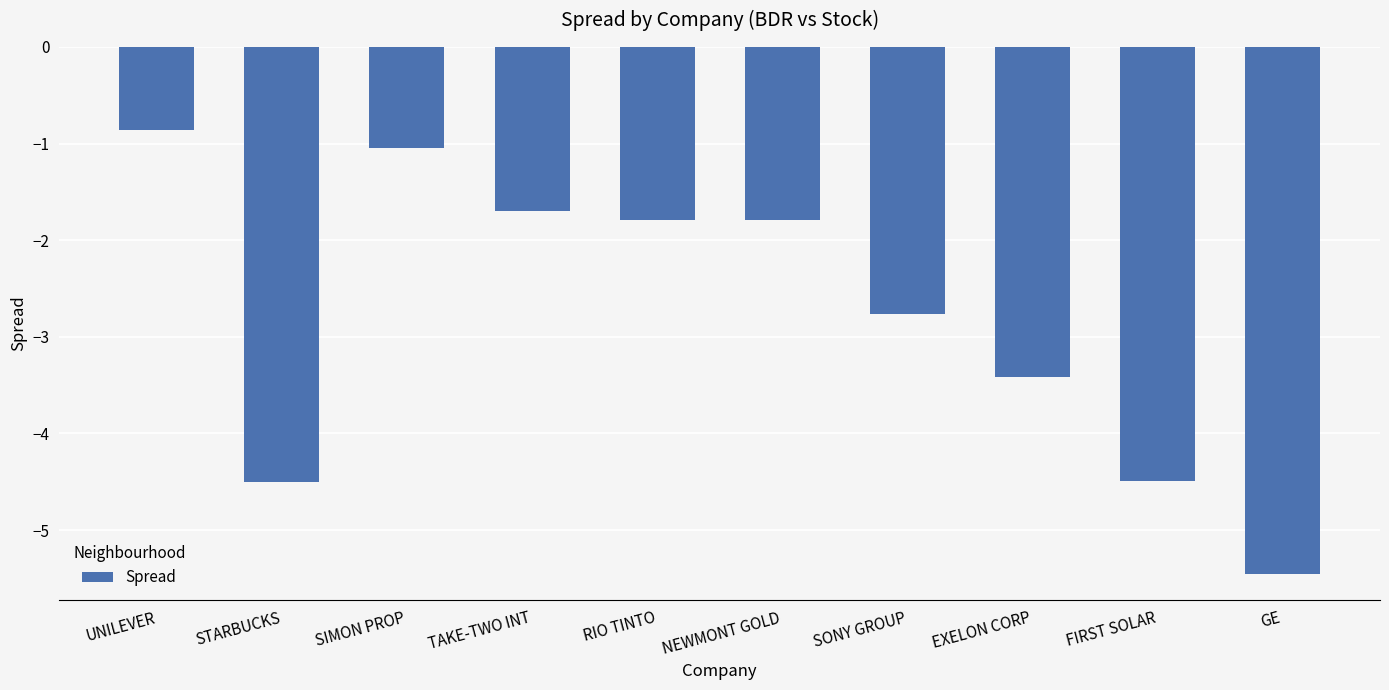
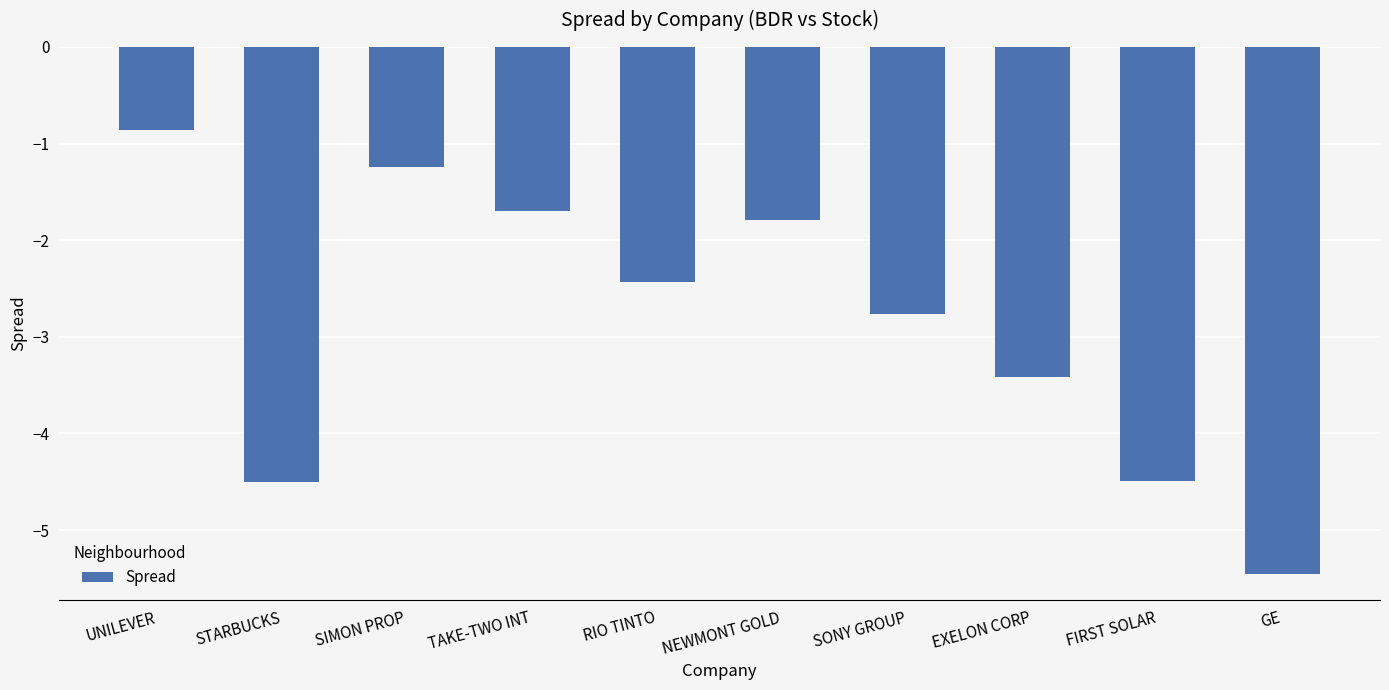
  {
    "UNILEVER": -0.9,
    "STARBUCKS": -4.5,
-   "SIMON PROP": -1.0,
+   "SIMON PROP": -1.2,
    "TAKE-TWO INT": -1.7,
-   "RIO TINTO": -1.8,
+   "RIO TINTO": -2.4,
    "NEWMONT GOLD": -1.8,
    "SONY GROUP": -2.8,
    "EXELON CORP": -3.4,
    "FIRST SOLAR": -4.5,
    "GE": -5.5
  }
